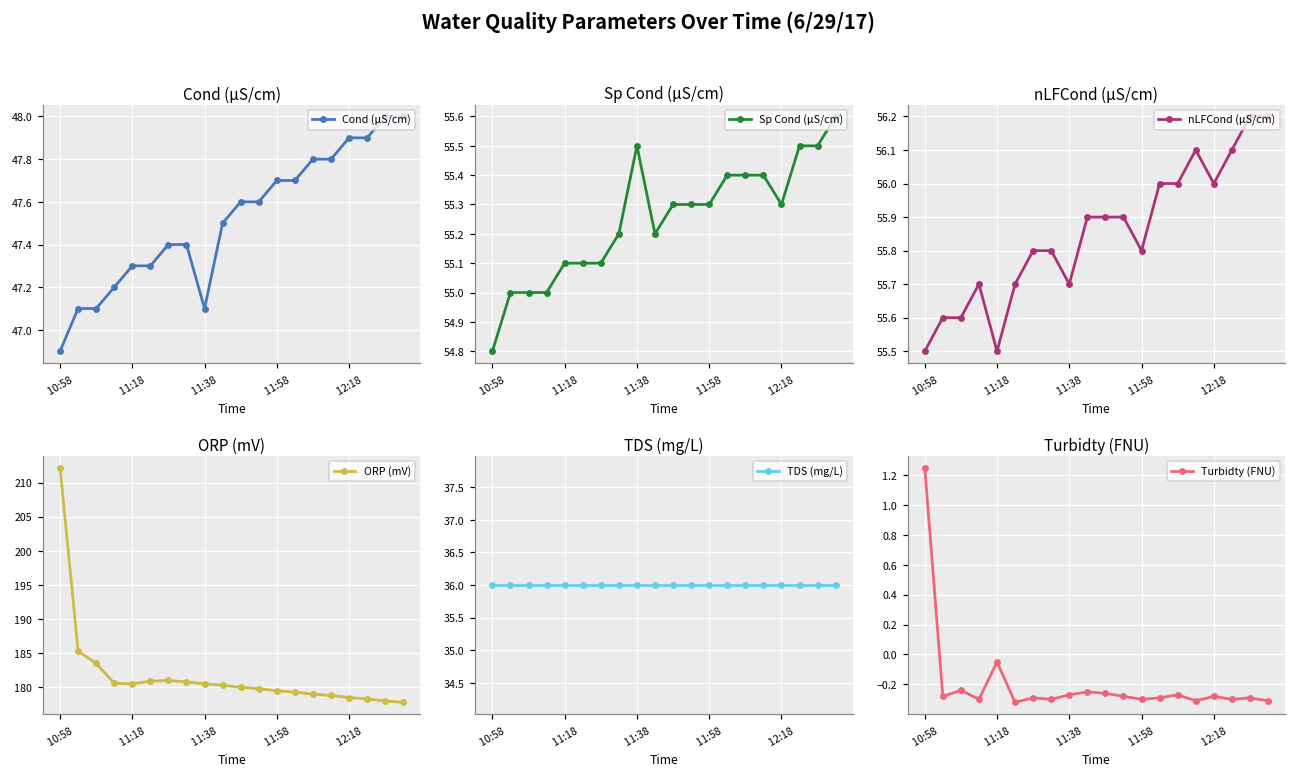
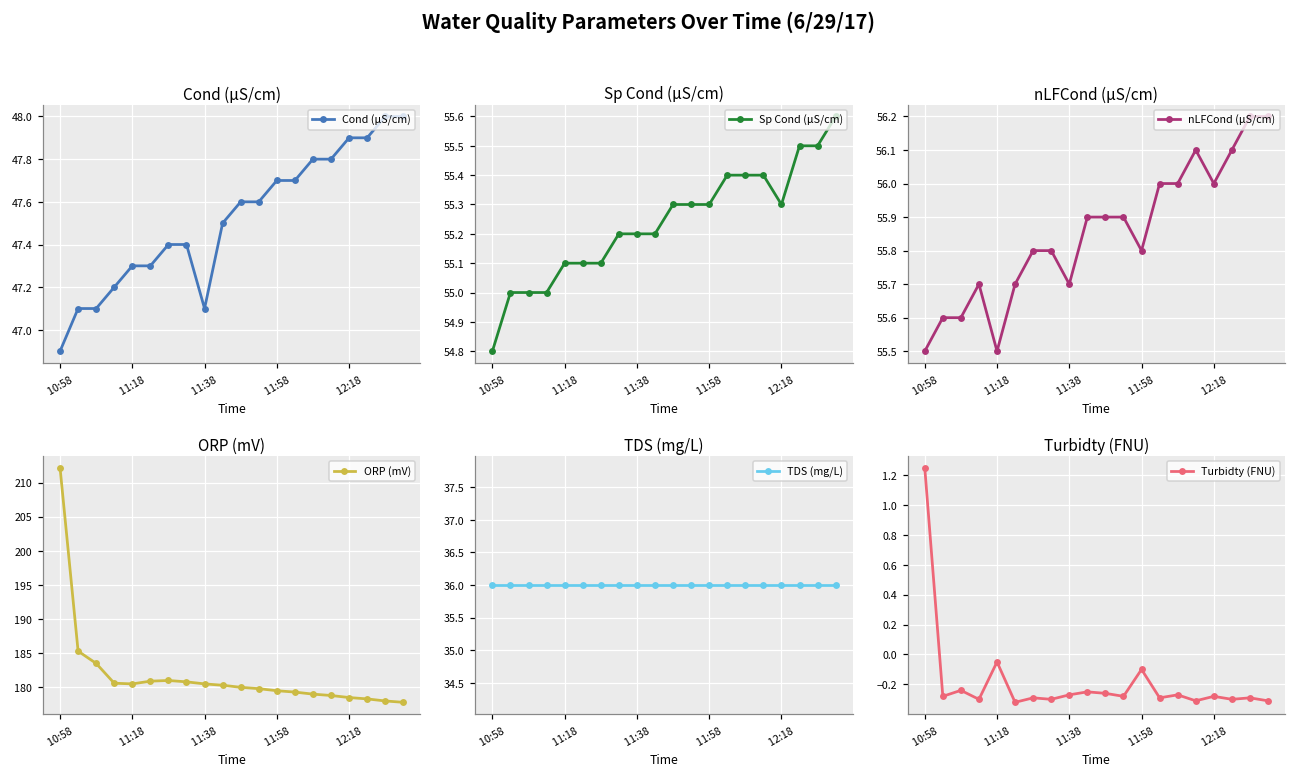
  {
    "Cond (µS/cm)": {
      "10:58": 46.90,
      "11:18": 47.30,
      "11:38": 47.10,
      "11:58": 47.70,
      "12:18": 47.90
    },
    "Sp Cond (µS/cm)": {
      "10:58": 54.8,
      "11:18": 55.1,
-     "11:38": 55.5,
+     "11:38": 55.2,
      "11:58": 55.3,
      "12:18": 55.3
    },
    "nLFCond (µS/cm)": {
      "10:58": 55.50,
      "11:18": 55.50,
      "11:38": 55.70,
      "11:58": 55.80,
      "12:18": 56.00
    },
    "ORP (mV)": {
      "10:58": 212,
      "11:18": 181,
      "11:38": 181,
      "11:58": 180,
      "12:18": 179
    },
    "TDS (mg/L)": {
      "10:58": 36.0,
      "11:18": 36.0,
      "11:38": 36.0,
      "11:58": 36.0,
      "12:18": 36.0
    },
    "Turbidty (FNU)": {
      "10:58": 1.25,
      "11:18": -0.05,
      "11:38": -0.27,
-     "11:58": -0.3,
+     "11:58": -0.1,
      "12:18": -0.28
    }
  }
